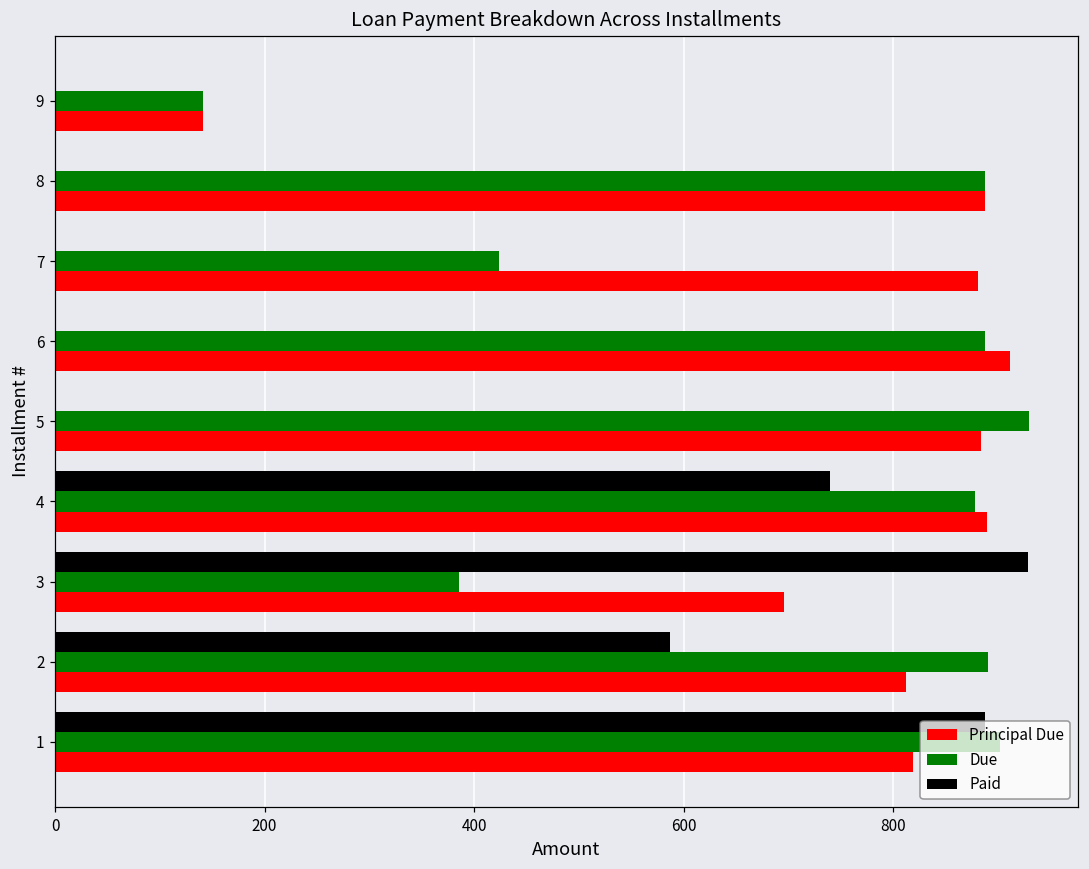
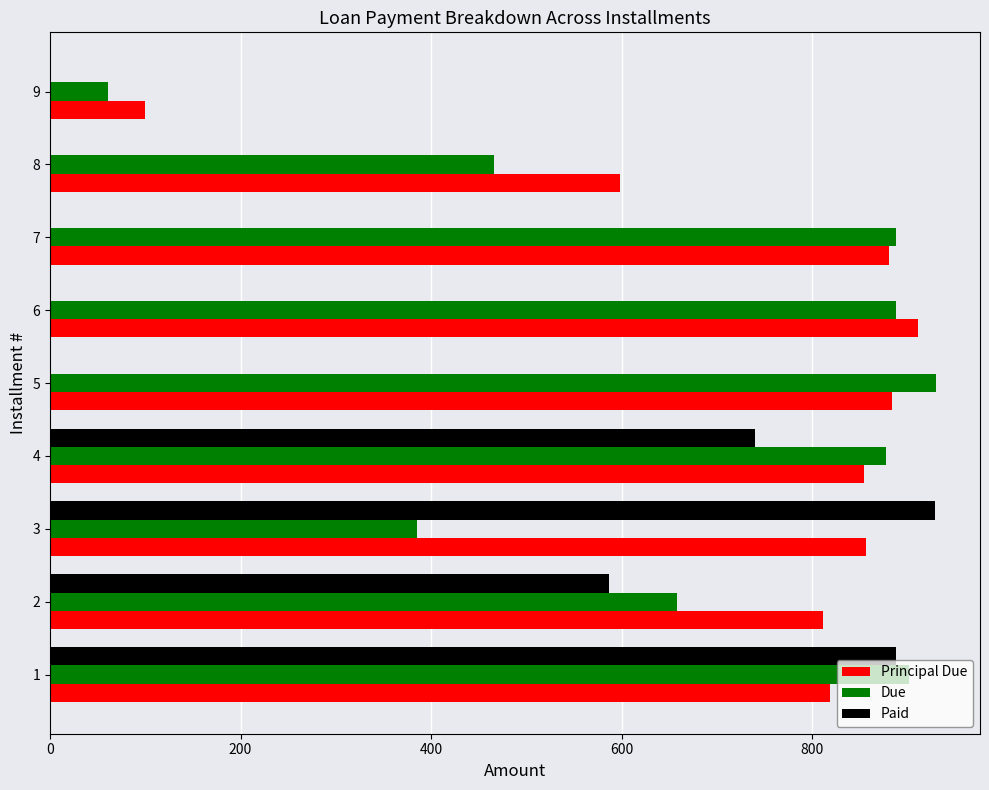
  {
    "Principal Due": {
-     "9": 140,
-     "8": 890,
+     "9": 100,
+     "8": 600,
      "7": 880,
      "6": 910,
      "5": 880,
-     "4": 890,
-     "3": 700,
+     "4": 850,
+     "3": 860,
      "2": 810,
      "1": 820
    },
    "Due": {
-     "9": 140,
-     "8": 890,
-     "7": 420,
+     "9": 60,
+     "8": 470,
+     "7": 890,
      "6": 890,
      "5": 930,
      "4": 880,
      "3": 390,
-     "2": 890
+     "2": 660
    },
    "Paid": {
      "9": 0,
      "8": 0,
      "7": 0,
      "6": 0,
      "5": 0,
      "4": 740,
      "3": 930,
      "2": 590,
      "1": 890
    }
  }
